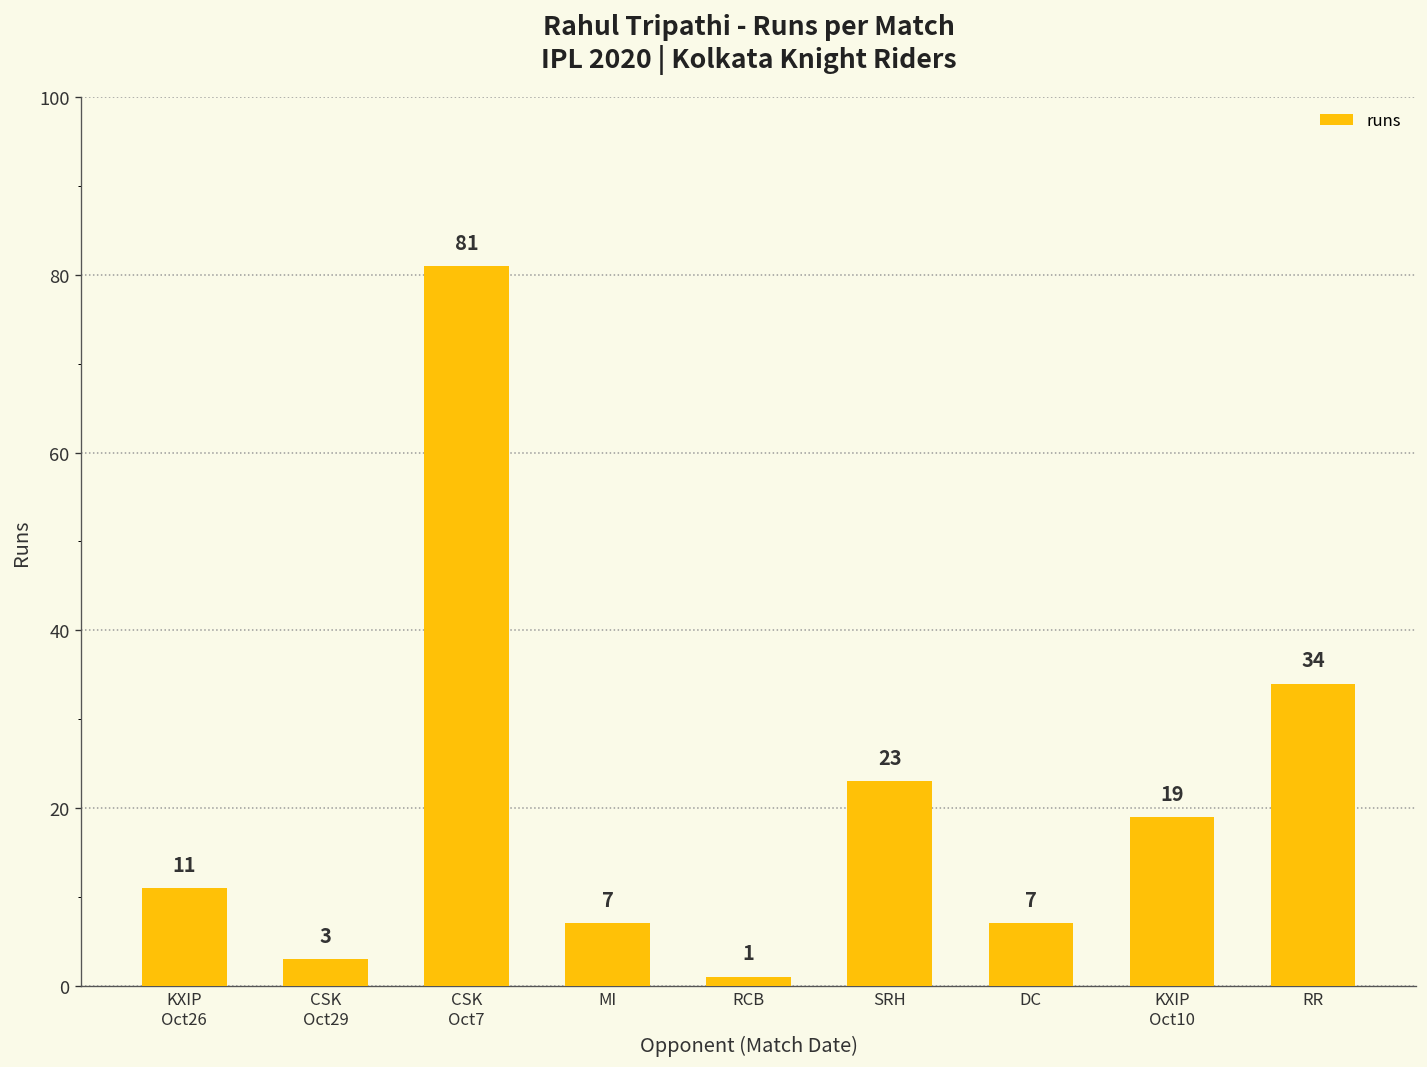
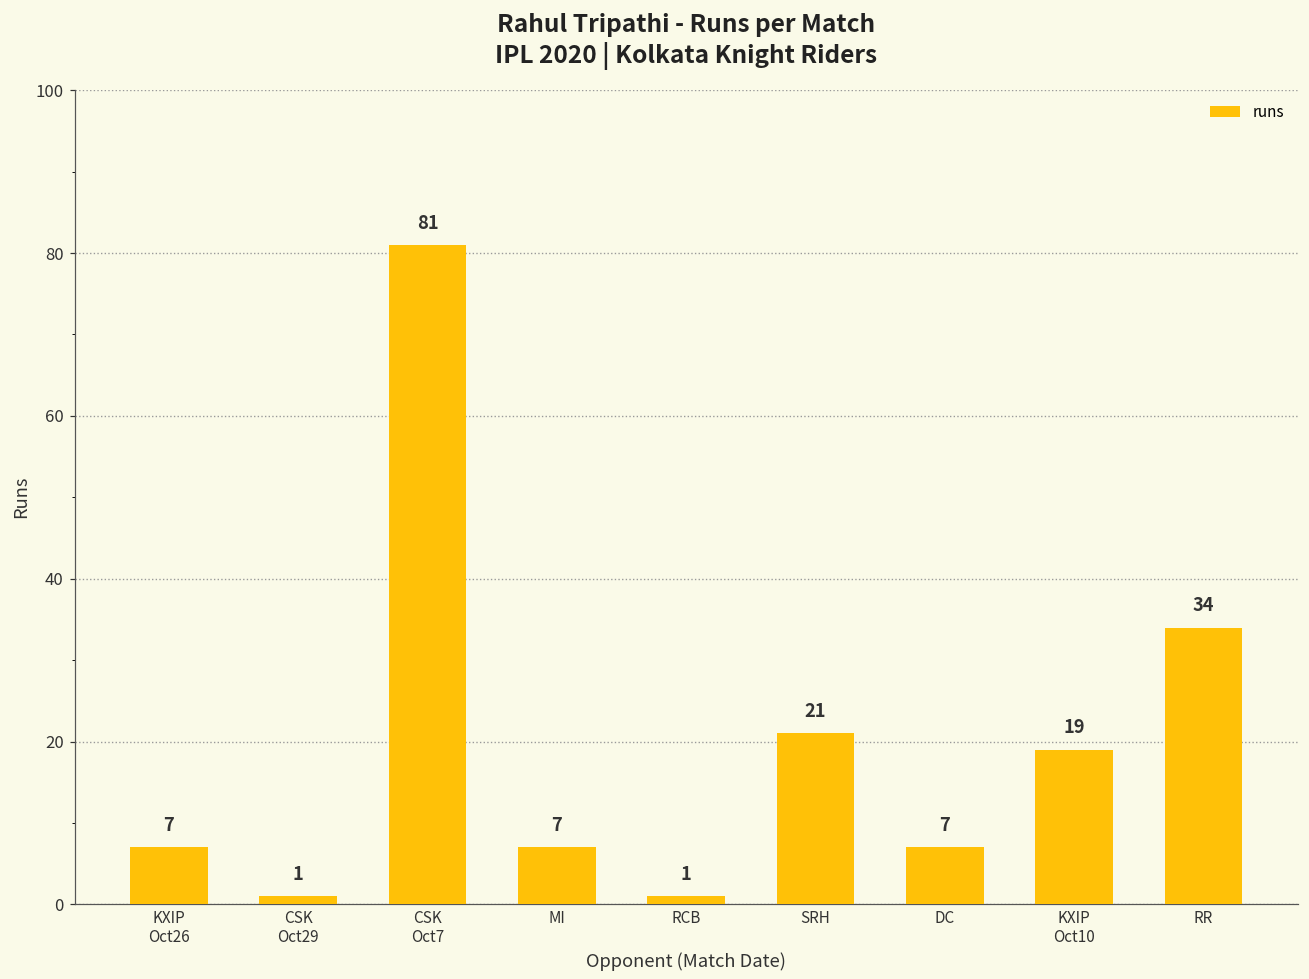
  {
-   "KXIP Oct26": 11,
-   "CSK Oct29": 3,
+   "KXIP Oct26": 7,
+   "CSK Oct29": 1,
    "CSK Oct7": 81,
    "MI": 7,
    "RCB": 1,
-   "SRH": 23,
+   "SRH": 21,
    "DC": 7,
    "KXIP Oct10": 19,
    "RR": 34
  }
